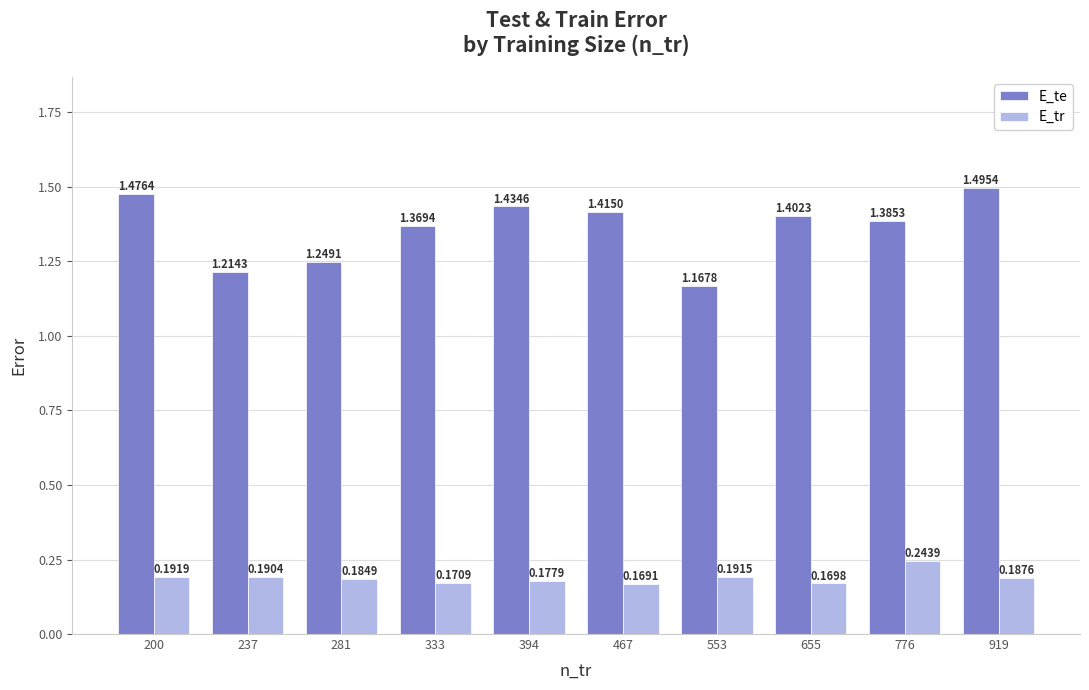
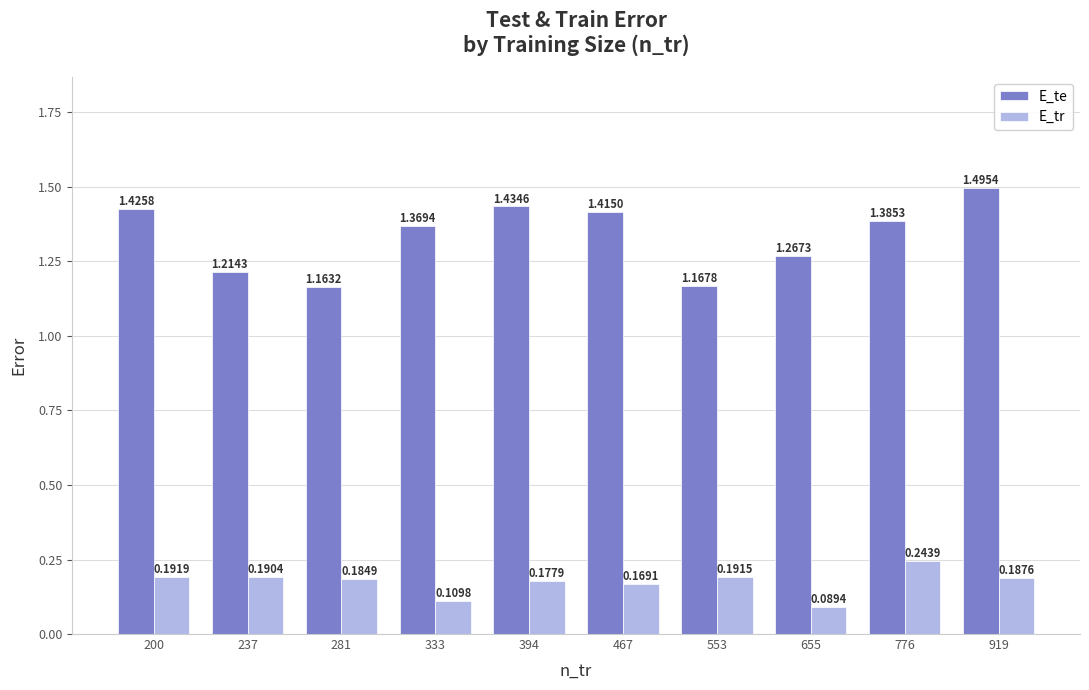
  {
    "E_te": {
-     "200": 1.4764,
+     "200": 1.4258,
      "237": 1.2143,
-     "281": 1.2491,
+     "281": 1.1632,
      "333": 1.3694,
      "394": 1.4346,
      "467": 1.4150,
      "553": 1.1678,
-     "655": 1.4023,
+     "655": 1.2673,
      "776": 1.3853,
      "919": 1.4954
    },
    "E_tr": {
      "200": 0.1919,
      "237": 0.1904,
      "281": 0.1849,
-     "333": 0.1709,
+     "333": 0.1098,
      "394": 0.1779,
      "467": 0.1691,
      "553": 0.1915,
-     "655": 0.1698,
+     "655": 0.0894,
      "776": 0.2439,
      "919": 0.1876
    }
  }
